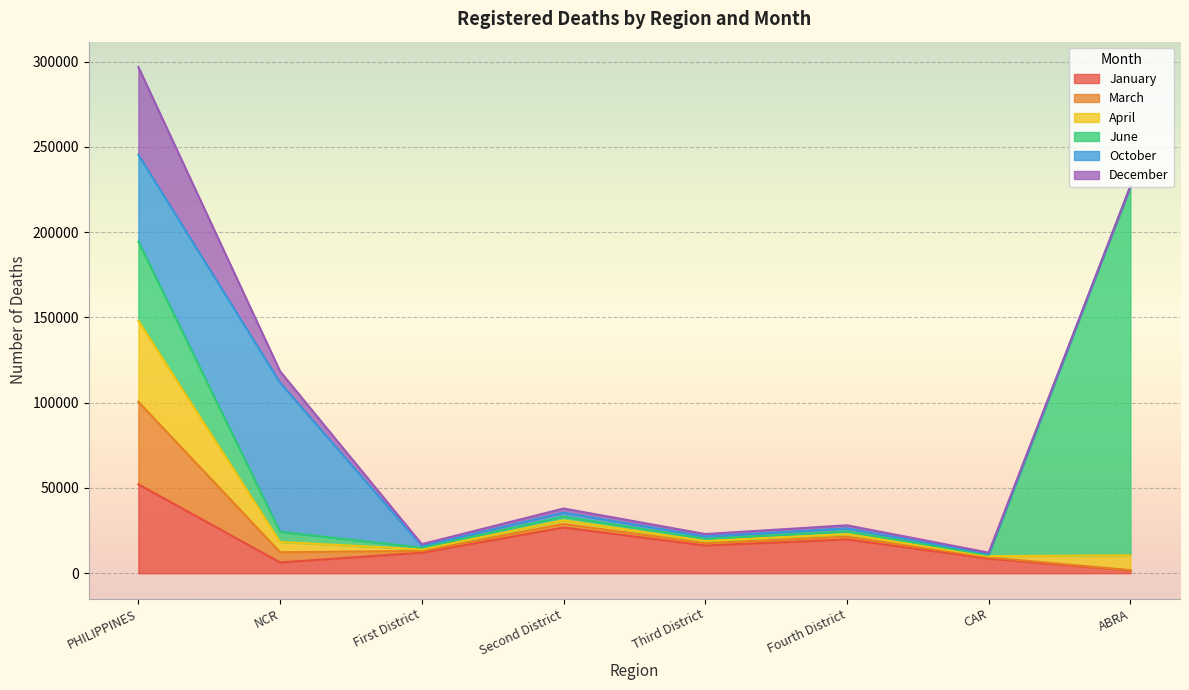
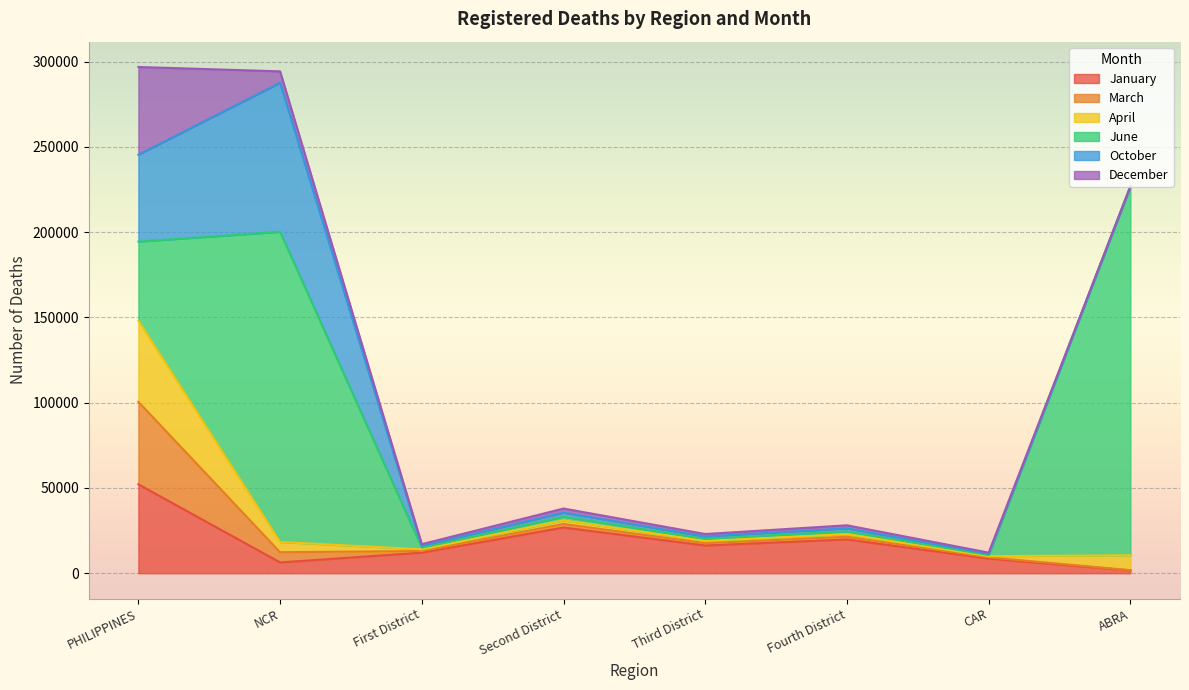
  {
    "April": {
      "PHILIPPINES": 48000,
      "NCR": 6000,
      "Second District": 2000,
      "Fourth District": 2000,
      "ABRA": 9000
    },
    "June": {
      "PHILIPPINES": 46000,
-     "NCR": 6000,
+     "NCR": 182000,
      "Second District": 2000,
      "Fourth District": 2000
    },
    "October": {
      "PHILIPPINES": 51000,
      "NCR": 87000,
      "Second District": 2000,
      "Fourth District": 2000
    },
    "December": {
      "PHILIPPINES": 51000,
      "NCR": 7000,
      "Second District": 2000,
      "Fourth District": 2000
    }
  }
